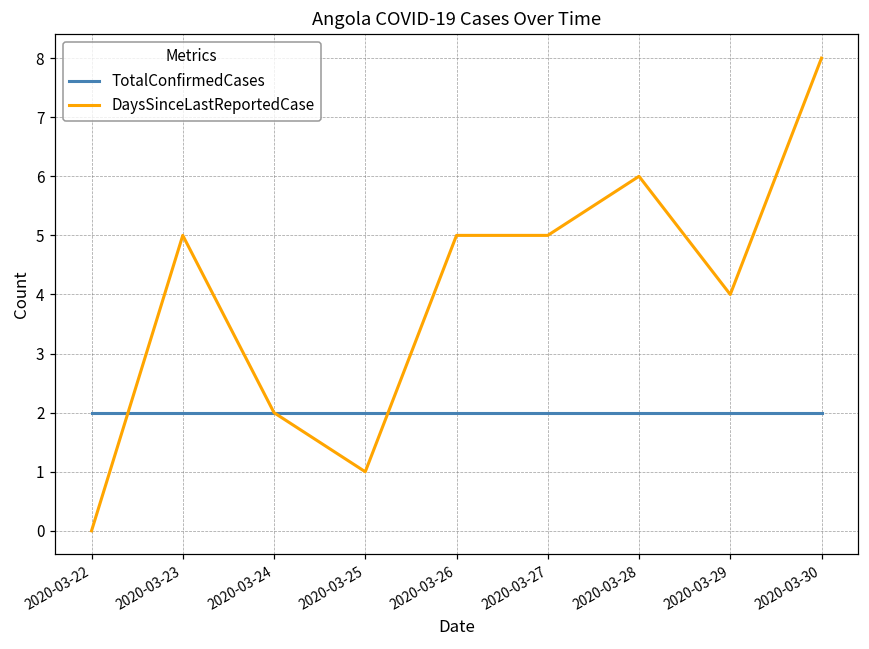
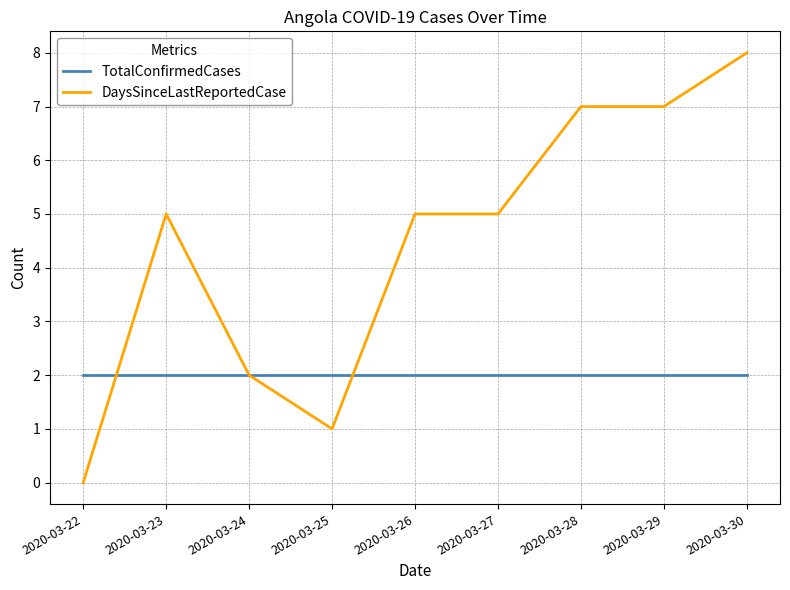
  {
    "TotalConfirmedCases": {
      "2020-03-22": 2,
      "2020-03-23": 2,
      "2020-03-25": 2,
      "2020-03-26": 2,
      "2020-03-27": 2,
      "2020-03-28": 2,
      "2020-03-29": 2,
      "2020-03-30": 2
    },
    "DaysSinceLastReportedCase": {
      "2020-03-22": 0,
      "2020-03-23": 5,
      "2020-03-25": 1,
      "2020-03-26": 5,
      "2020-03-27": 5,
-     "2020-03-28": 6,
-     "2020-03-29": 4,
+     "2020-03-28": 7,
+     "2020-03-29": 7,
      "2020-03-30": 8
    }
  }
